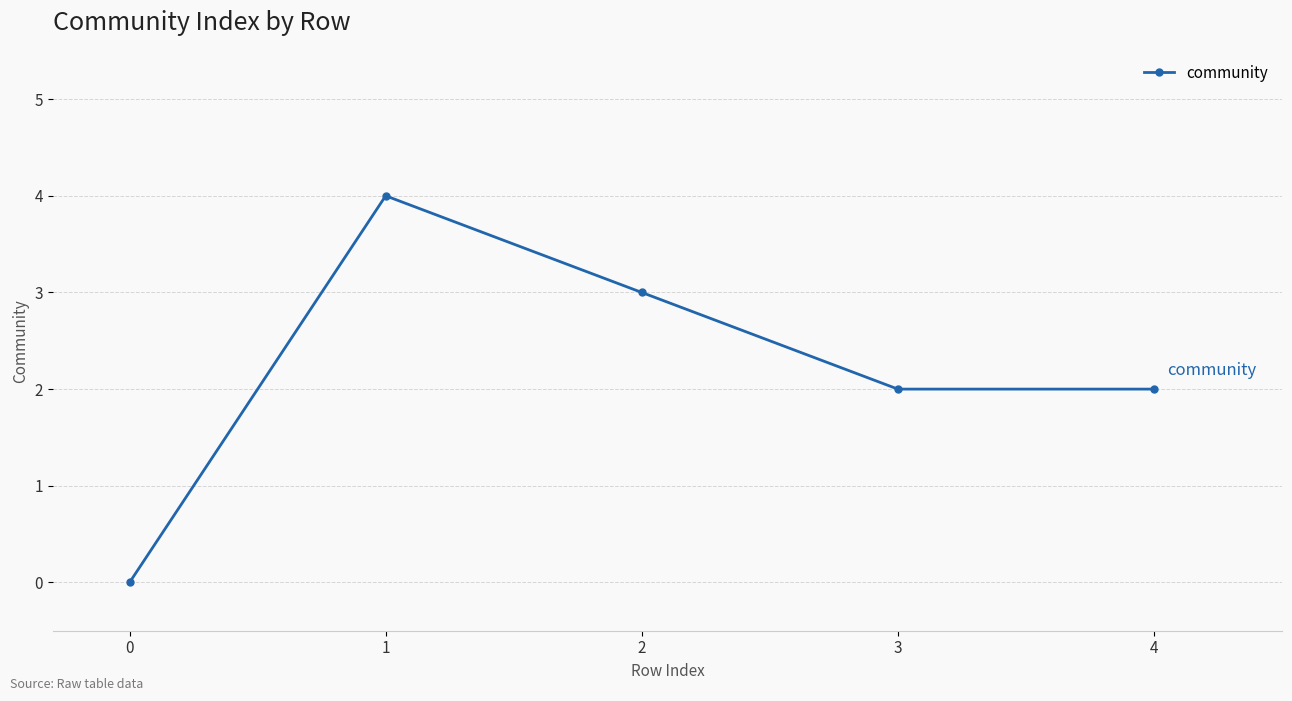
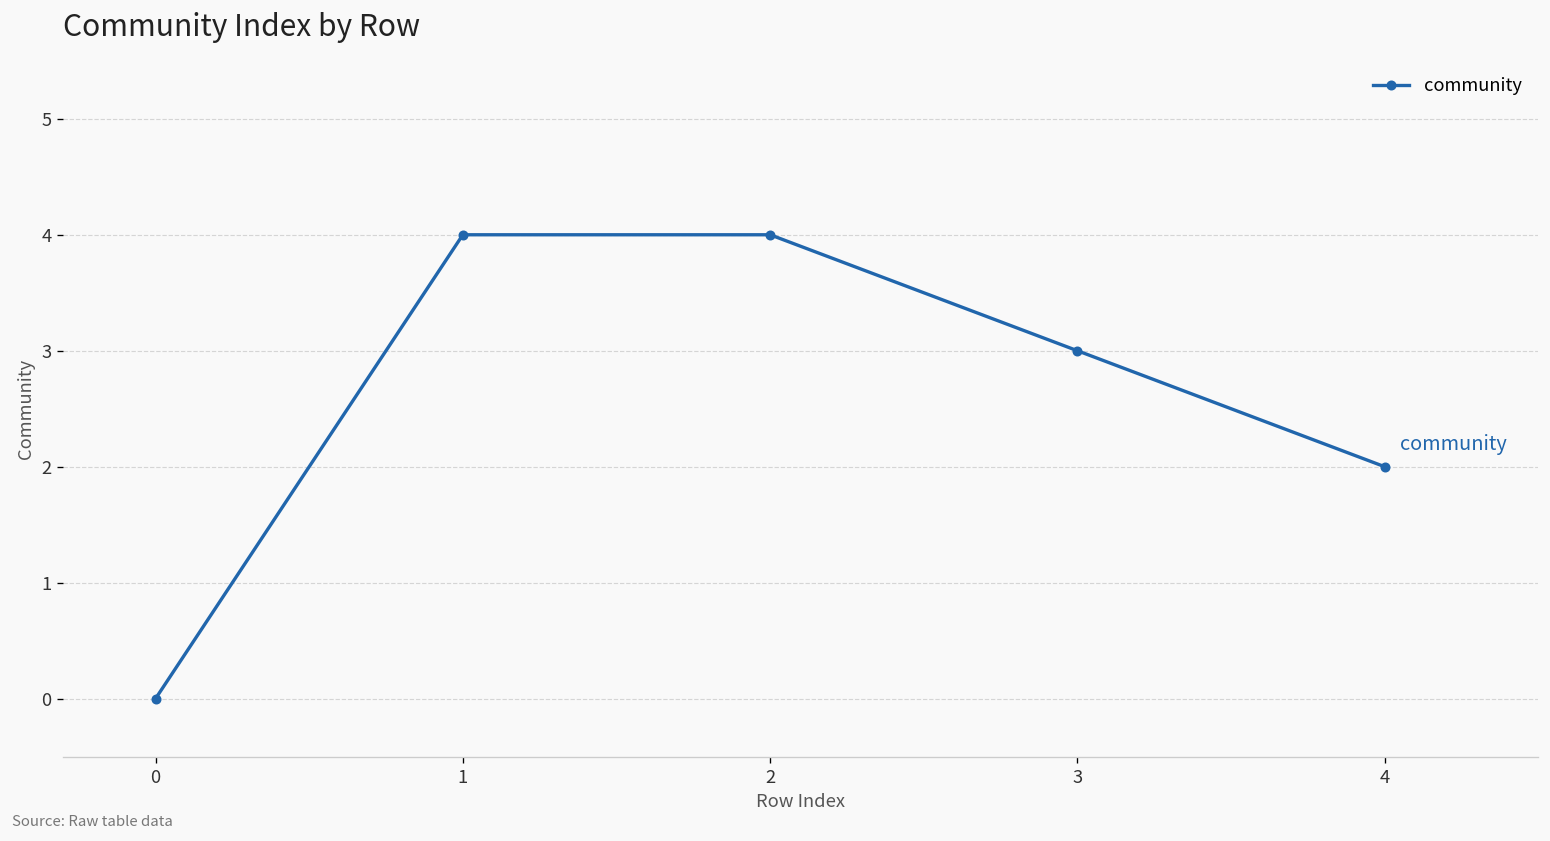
  {
    "0": 0,
    "1": 4,
-   "2": 3,
-   "3": 2,
+   "2": 4,
+   "3": 3,
    "4": 2
  }
